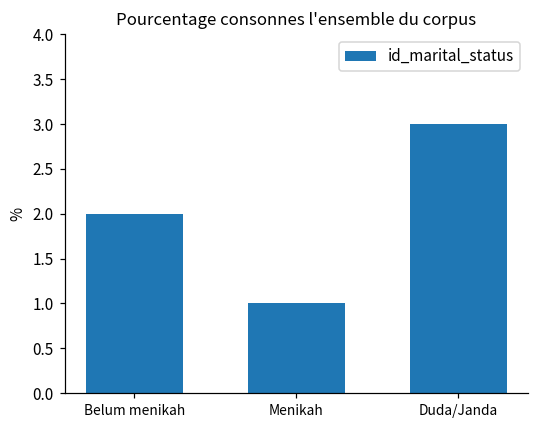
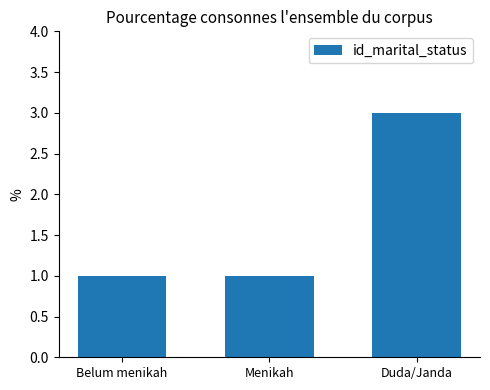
  {
-   "Belum menikah": 2,
+   "Belum menikah": 1,
    "Menikah": 1,
    "Duda/Janda": 3
  }
